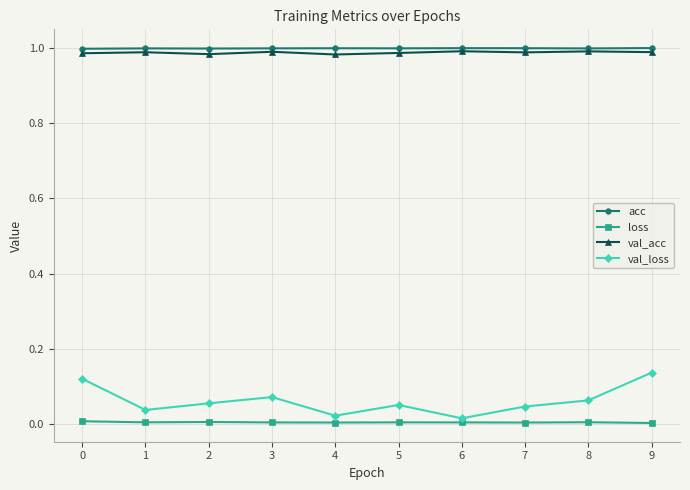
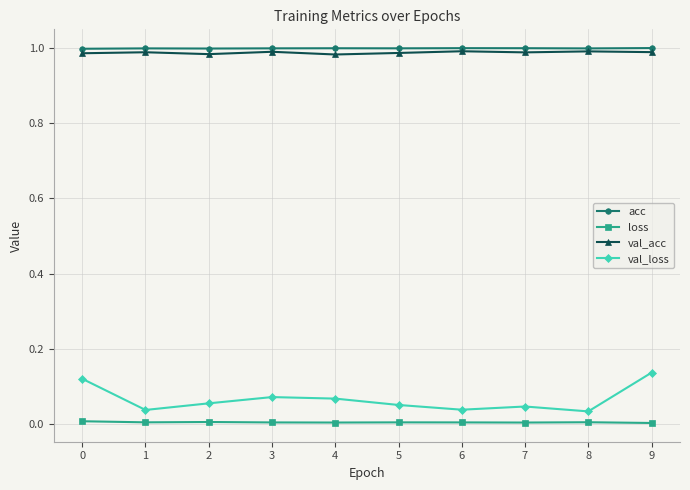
  {
    "val_loss": {
      "0": 0.12,
      "1": 0.04,
      "2": 0.06,
      "3": 0.07,
-     "4": 0.02,
+     "4": 0.07,
      "5": 0.05,
-     "6": 0.02,
+     "6": 0.04,
      "7": 0.05,
-     "8": 0.06,
+     "8": 0.03,
      "9": 0.14
    }
  }
